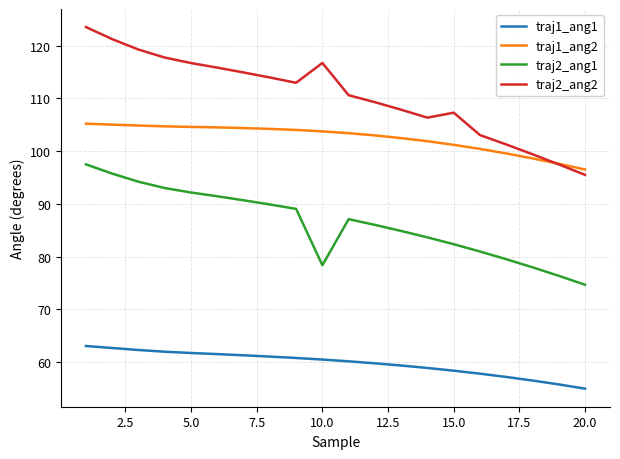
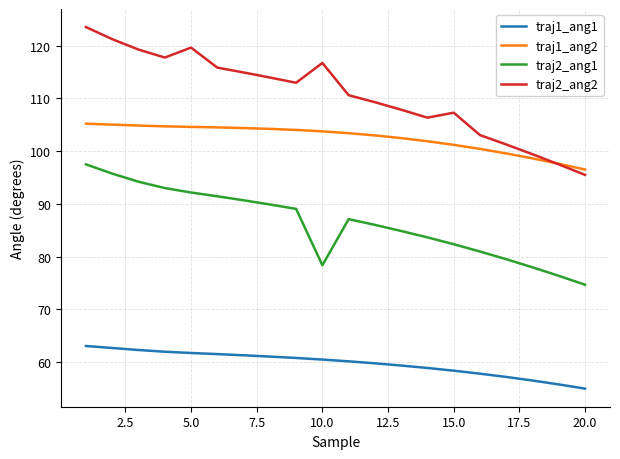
  {
    "traj1_ang1": {
      "5.0": 62,
      "10.0": 61,
      "15.0": 58,
      "20.0": 55
    },
    "traj1_ang2": {
      "5.0": 105,
      "10.0": 104,
      "15.0": 101,
      "20.0": 97
    },
    "traj2_ang1": {
      "5.0": 92,
      "10.0": 78,
      "15.0": 82,
      "20.0": 75
    },
    "traj2_ang2": {
-     "5.0": 117,
+     "5.0": 120,
      "10.0": 117,
      "15.0": 107,
      "20.0": 95
    }
  }
